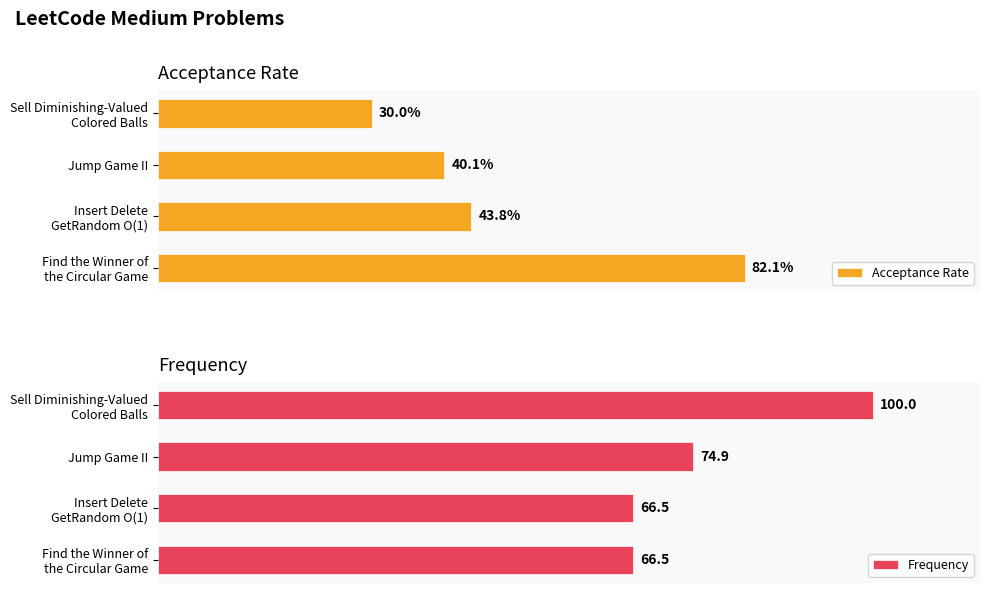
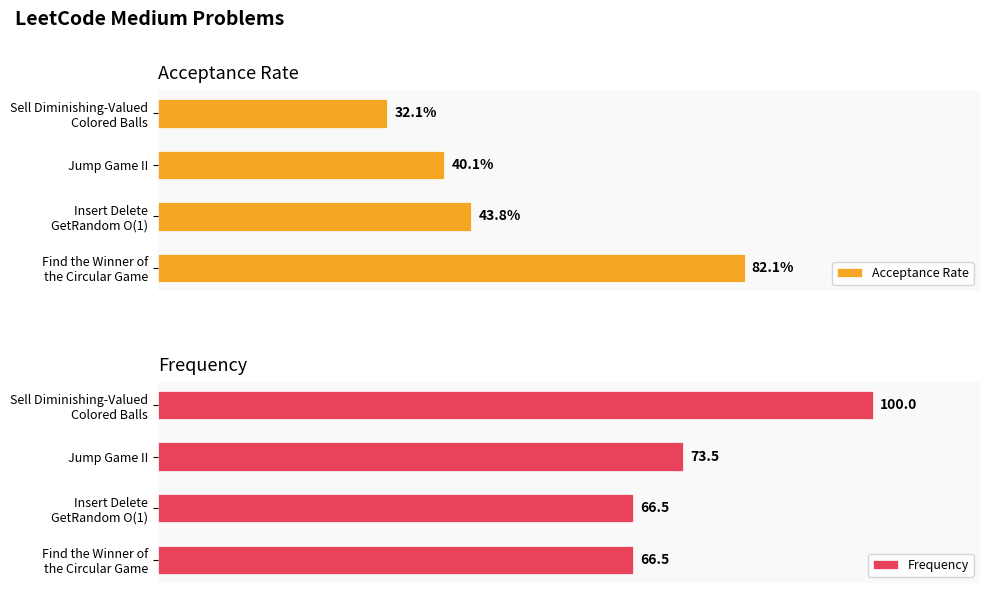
  {
    "Acceptance Rate": {
-     "Sell Diminishing-Valued Colored Balls": "30.0%",
+     "Sell Diminishing-Valued Colored Balls": "32.1%",
      "Jump Game II": "40.1%",
      "Insert Delete GetRandom O(1)": "43.8%",
      "Find the Winner of the Circular Game": "82.1%"
    },
    "Frequency": {
-     "Jump Game II": "74.9"
+     "Jump Game II": "73.5"
    }
  }
